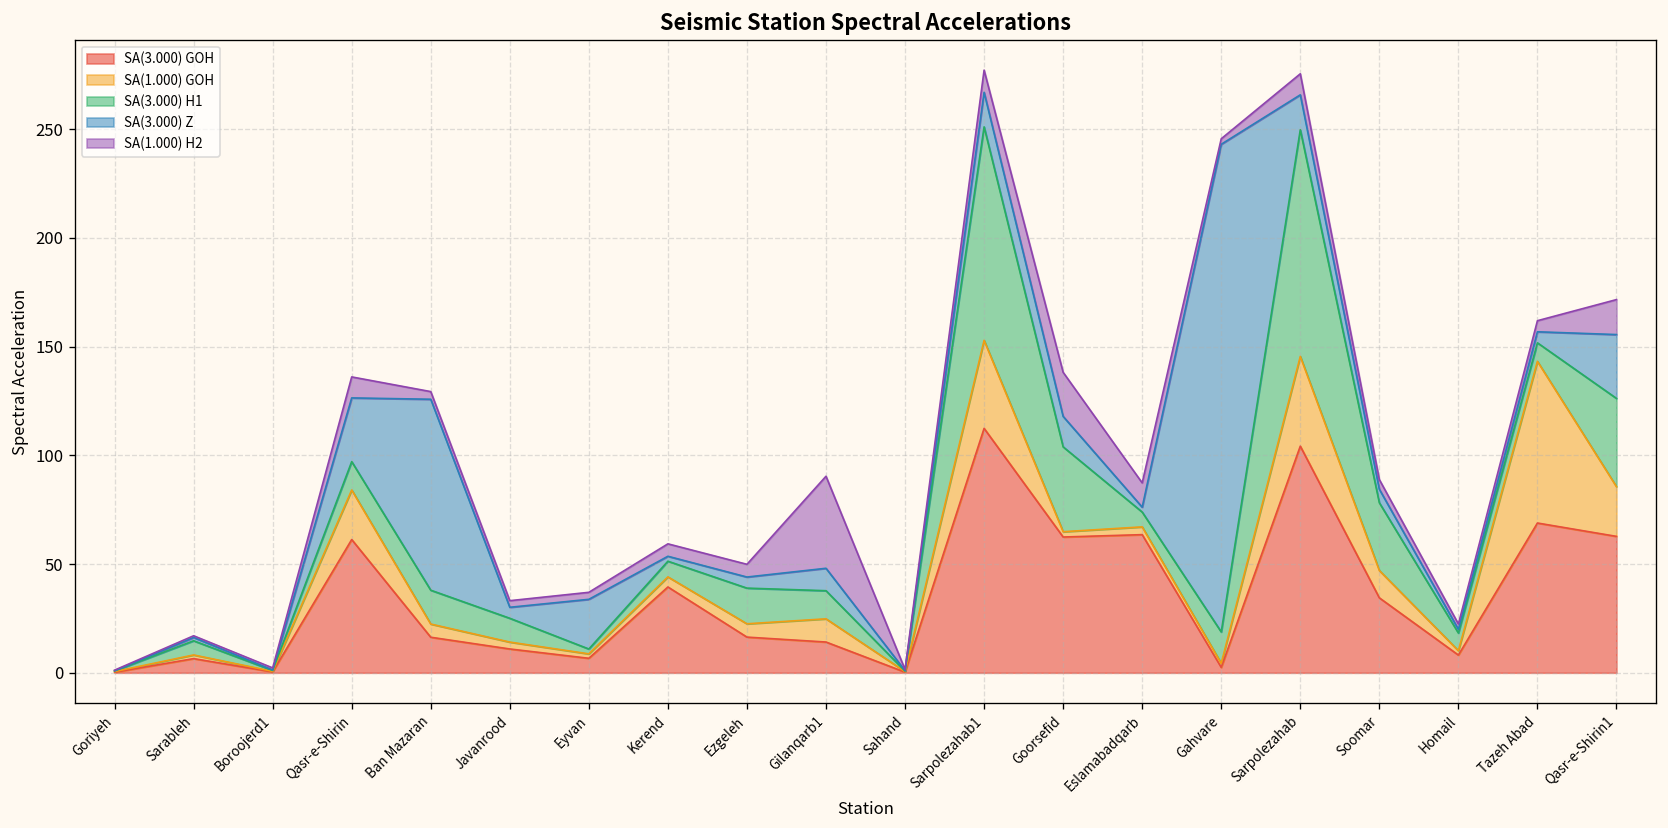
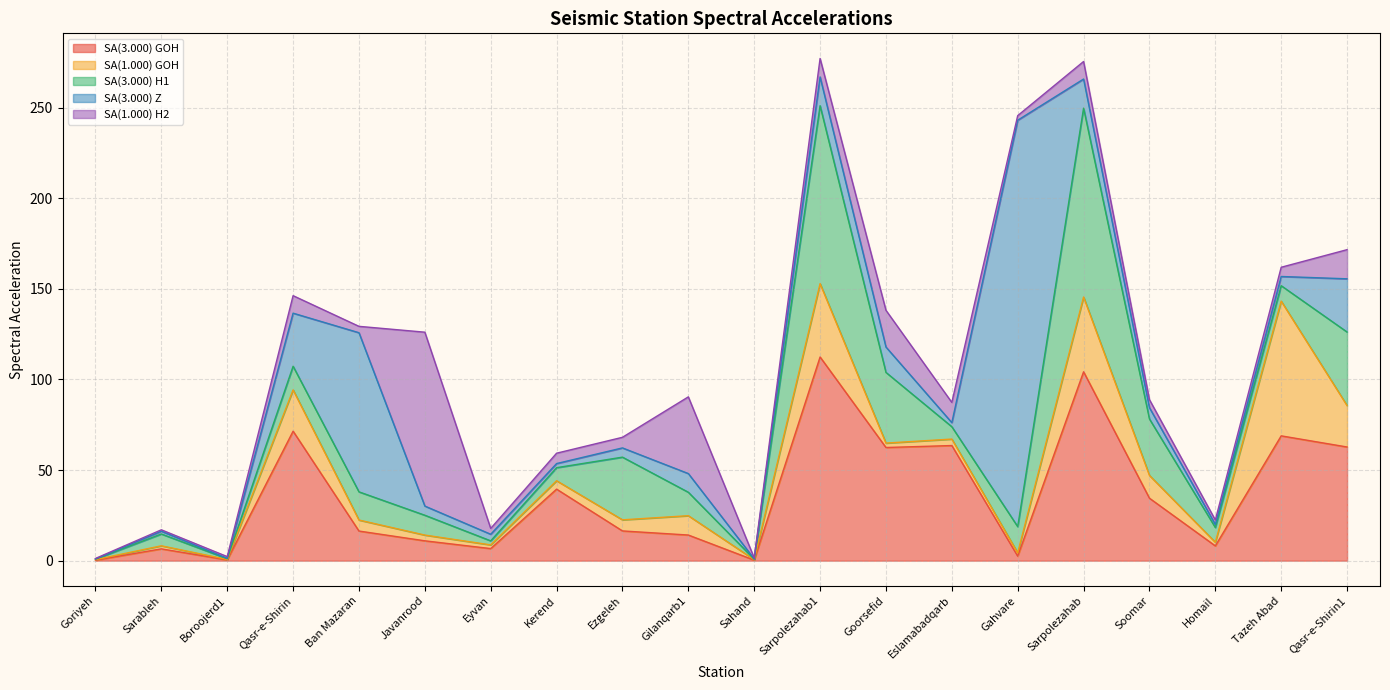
  {
    "SA(3.000) GOH": {
      "Sarableh": 7,
-     "Qasr-e-Shirin": 61,
+     "Qasr-e-Shirin": 71,
      "Ban Mazaran": 16,
      "Javanrood": 11,
      "Eyvan": 7,
      "Kerend": 39,
      "Ezgeleh": 16,
      "Gilanqarb1": 14,
      "Sarpolezahab1": 112,
      "Goorsefid": 62,
      "Eslamabadqarb": 64,
      "Gahvare": 2,
      "Sarpolezahab": 104,
      "Soomar": 34,
      "Homail": 8,
      "Tazeh Abad": 69,
      "Qasr-e-Shirin1": 63
    },
    "SA(1.000) GOH": {
      "Sarableh": 2,
      "Qasr-e-Shirin": 23,
      "Ban Mazaran": 6,
      "Javanrood": 3,
      "Eyvan": 2,
      "Kerend": 5,
      "Ezgeleh": 6,
      "Gilanqarb1": 11,
      "Sarpolezahab1": 40,
      "Goorsefid": 2,
      "Eslamabadqarb": 4,
      "Gahvare": 2,
      "Sarpolezahab": 41,
      "Soomar": 13,
      "Homail": 2,
      "Tazeh Abad": 74,
      "Qasr-e-Shirin1": 23
    },
    "SA(3.000) H1": {
      "Sarableh": 7,
      "Qasr-e-Shirin": 13,
      "Ban Mazaran": 16,
      "Javanrood": 11,
      "Eyvan": 2,
      "Kerend": 7,
-     "Ezgeleh": 16,
+     "Ezgeleh": 35,
      "Gilanqarb1": 13,
      "Sarpolezahab1": 98,
      "Goorsefid": 39,
      "Eslamabadqarb": 7,
      "Gahvare": 14,
      "Sarpolezahab": 104,
      "Soomar": 31,
      "Homail": 8,
      "Tazeh Abad": 9,
      "Qasr-e-Shirin1": 41
    },
    "SA(3.000) Z": {
      "Qasr-e-Shirin": 29,
      "Ban Mazaran": 88,
      "Javanrood": 5,
-     "Eyvan": 23,
+     "Eyvan": 4,
      "Kerend": 2,
      "Ezgeleh": 5,
      "Gilanqarb1": 10,
      "Sarpolezahab1": 16,
      "Goorsefid": 14,
      "Eslamabadqarb": 2,
      "Gahvare": 224,
      "Sarpolezahab": 16,
      "Soomar": 6,
      "Homail": 2,
      "Tazeh Abad": 5,
      "Qasr-e-Shirin1": 29
    },
    "SA(1.000) H2": {
      "Qasr-e-Shirin": 10,
      "Ban Mazaran": 4,
-     "Javanrood": 3,
+     "Javanrood": 96,
      "Eyvan": 3,
      "Kerend": 6,
      "Ezgeleh": 6,
      "Gilanqarb1": 42,
      "Sarpolezahab1": 10,
      "Goorsefid": 20,
      "Eslamabadqarb": 11,
      "Gahvare": 3,
      "Sarpolezahab": 10,
      "Soomar": 4,
      "Homail": 2,
      "Tazeh Abad": 5,
      "Qasr-e-Shirin1": 16
    }
  }
